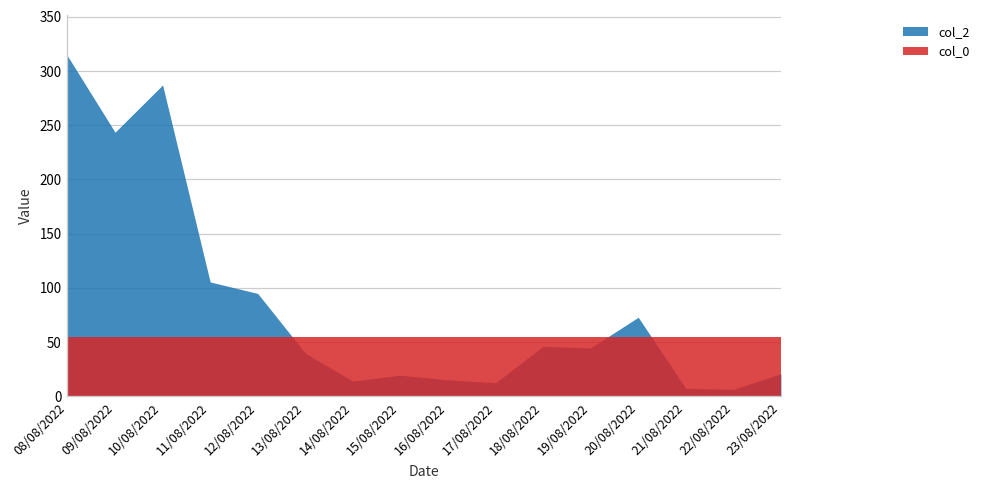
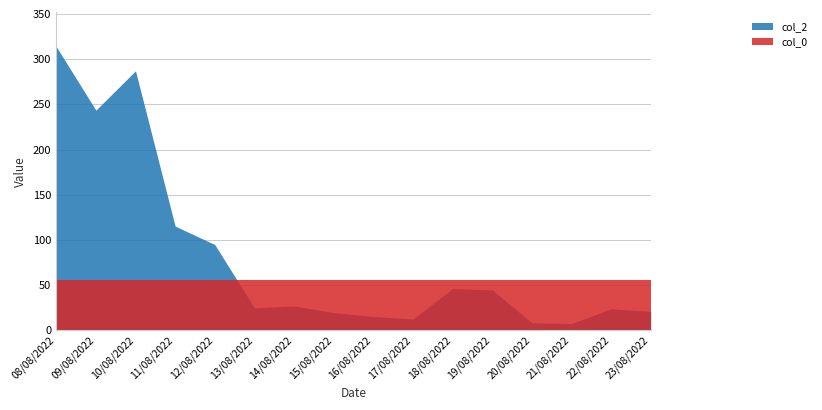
  {
    "col_2": {
      "08/08/2022": 310,
      "09/08/2022": 240,
      "10/08/2022": 290,
-     "11/08/2022": 110,
+     "11/08/2022": 120,
      "12/08/2022": 90,
-     "13/08/2022": 40,
-     "14/08/2022": 10,
+     "13/08/2022": 20,
+     "14/08/2022": 30,
      "15/08/2022": 20,
      "16/08/2022": 20,
      "17/08/2022": 10,
      "18/08/2022": 50,
      "19/08/2022": 40,
-     "20/08/2022": 70,
+     "20/08/2022": 10,
      "21/08/2022": 10,
-     "22/08/2022": 10,
+     "22/08/2022": 20,
      "23/08/2022": 20
    },
    "col_0": {
      "08/08/2022": 60,
      "09/08/2022": 60,
      "10/08/2022": 60,
      "11/08/2022": 60,
      "12/08/2022": 60,
      "13/08/2022": 60,
      "14/08/2022": 60,
      "15/08/2022": 60,
      "16/08/2022": 60,
      "17/08/2022": 60,
      "18/08/2022": 60,
      "19/08/2022": 60,
      "20/08/2022": 60,
      "21/08/2022": 60,
      "22/08/2022": 60,
      "23/08/2022": 60
    }
  }
